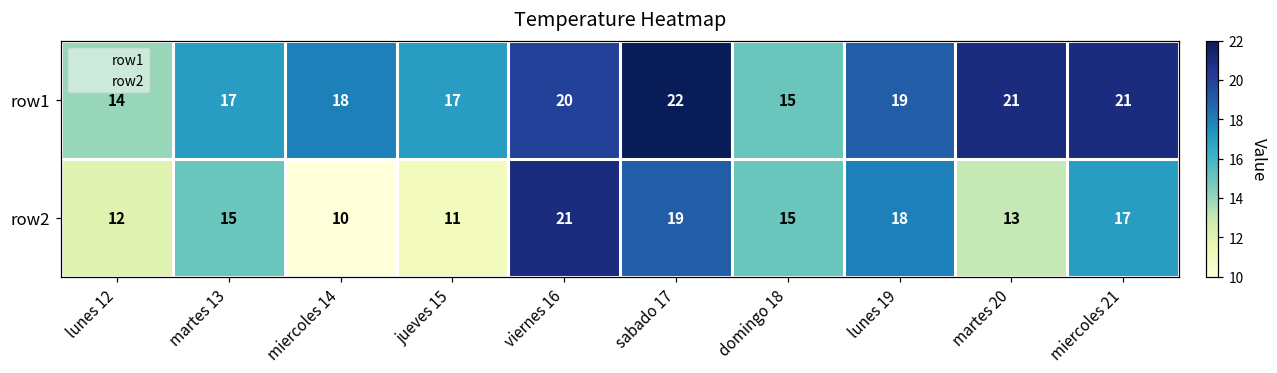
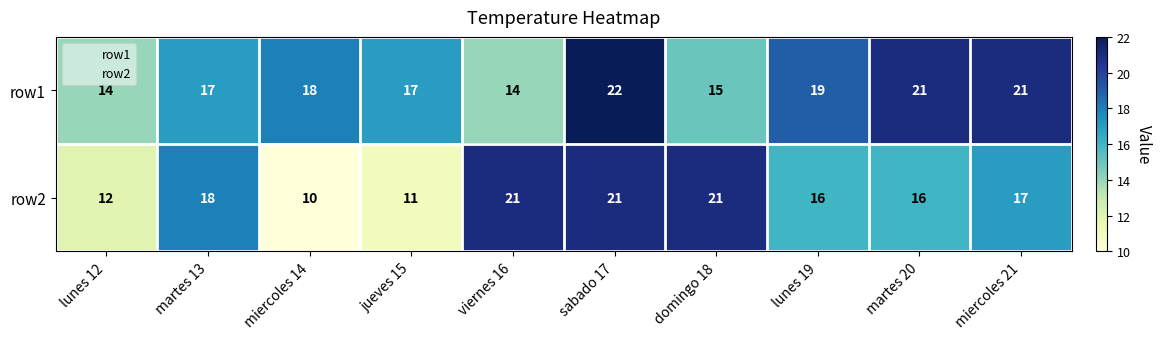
  {
    "row1": {
      "martes 13": 17,
      "miercoles 14": 18,
      "jueves 15": 17,
-     "viernes 16": 20,
+     "viernes 16": 14,
      "sabado 17": 22,
      "domingo 18": 15,
      "lunes 19": 19,
      "martes 20": 21,
      "miercoles 21": 21
    },
    "row2": {
      "lunes 12": 12,
-     "martes 13": 15,
+     "martes 13": 18,
      "miercoles 14": 10,
      "jueves 15": 11,
      "viernes 16": 21,
-     "sabado 17": 19,
-     "domingo 18": 15,
-     "lunes 19": 18,
-     "martes 20": 13,
+     "sabado 17": 21,
+     "domingo 18": 21,
+     "lunes 19": 16,
+     "martes 20": 16,
      "miercoles 21": 17
    }
  }
